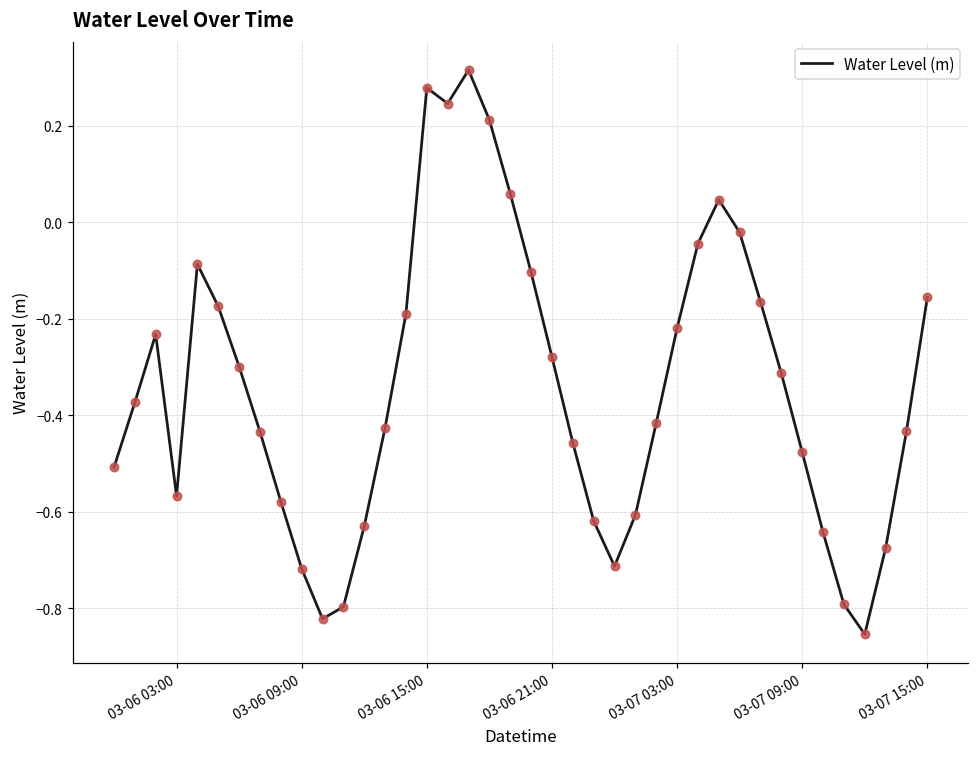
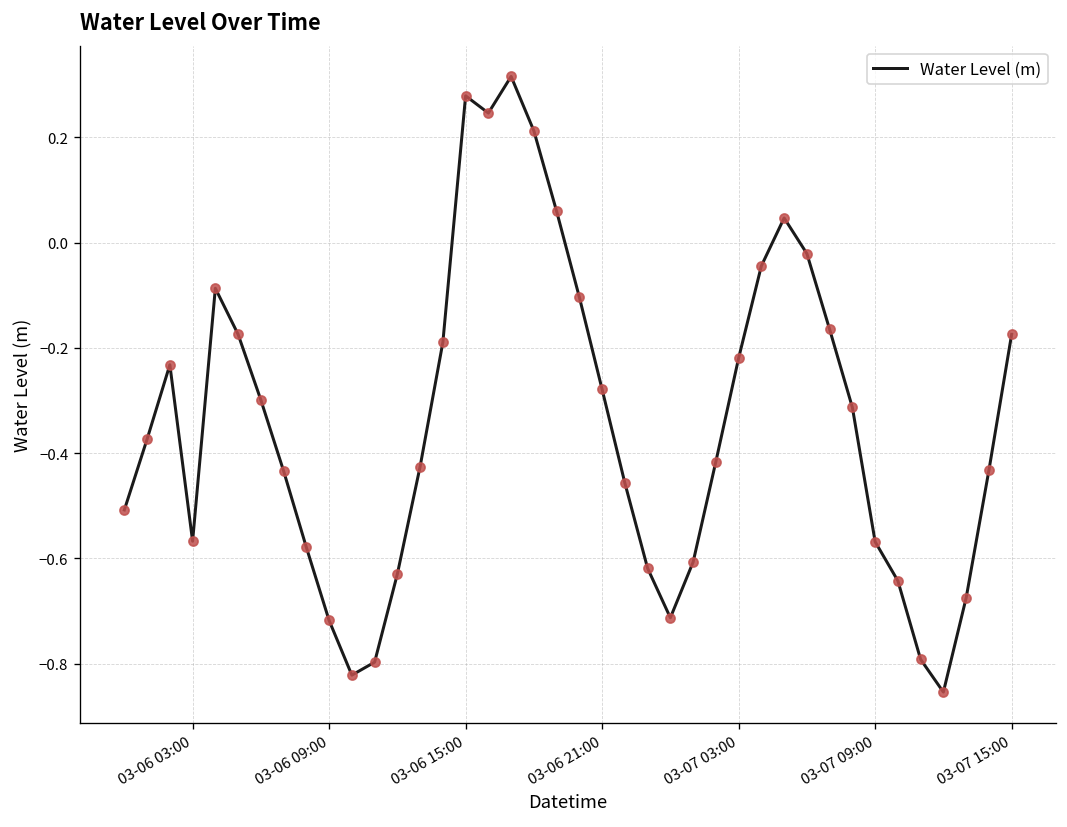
  {
    "03-06 03:00": -0.57,
    "03-06 09:00": -0.72,
    "03-06 15:00": 0.28,
    "03-06 21:00": -0.28,
    "03-07 03:00": -0.22,
-   "03-07 09:00": -0.48,
-   "03-07 15:00": -0.16
+   "03-07 09:00": -0.57,
+   "03-07 15:00": -0.17
  }
